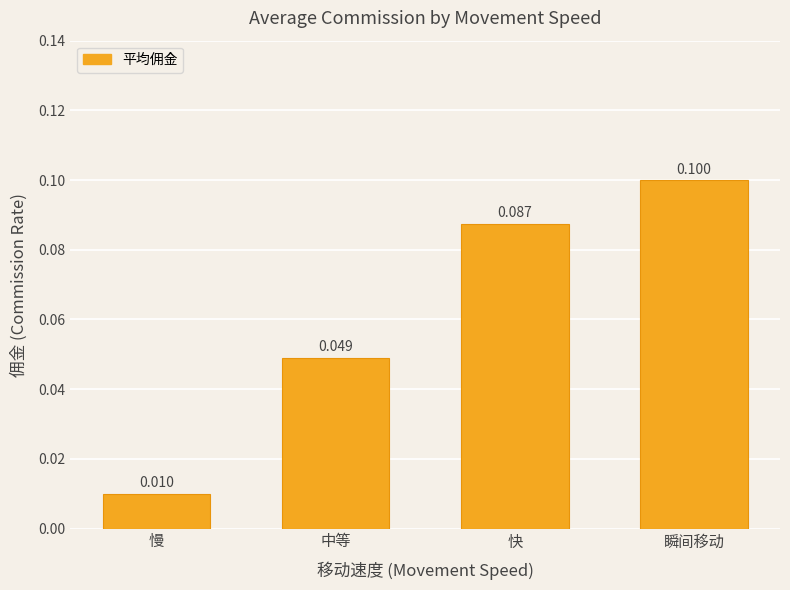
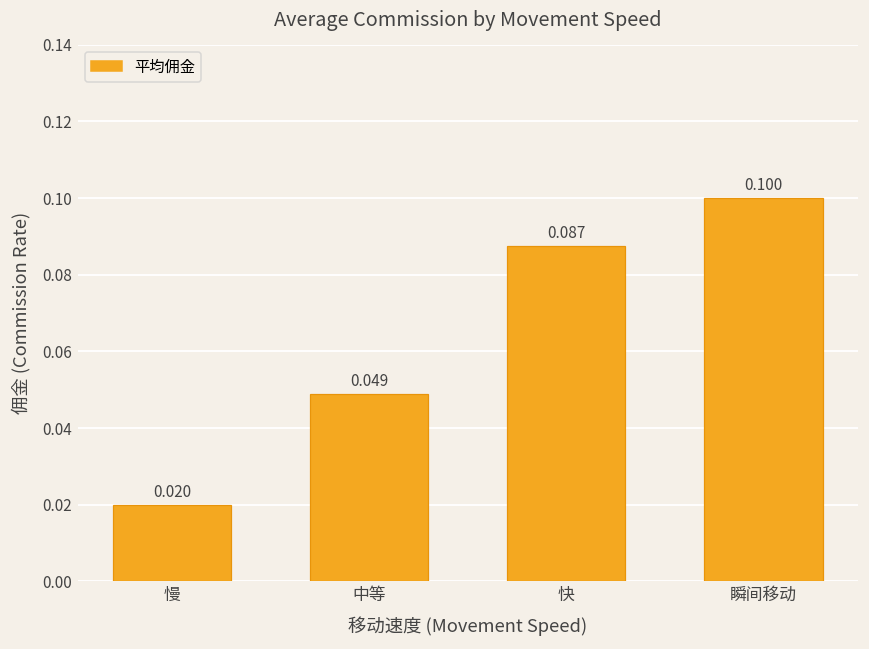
  {
-   "慢": 0.010,
+   "慢": 0.020,
    "中等": 0.049,
    "快": 0.087,
    "瞬间移动": 0.100
  }
